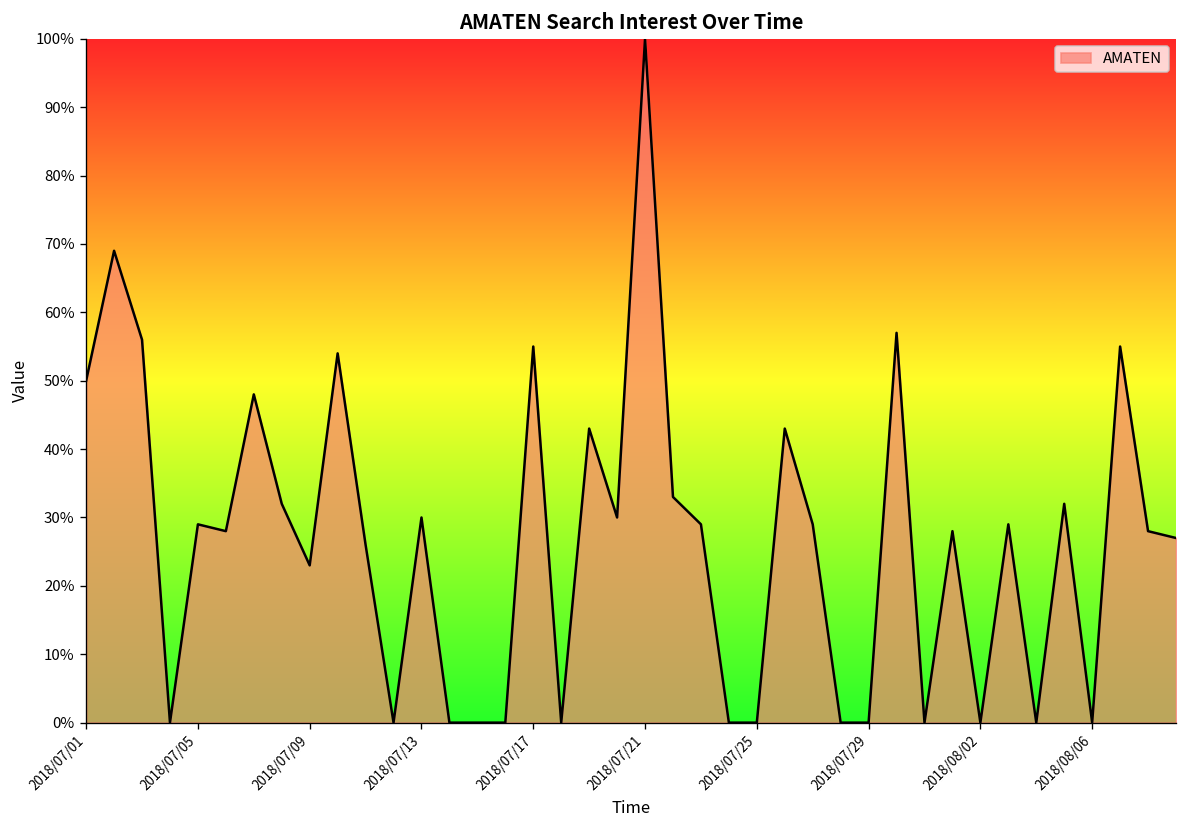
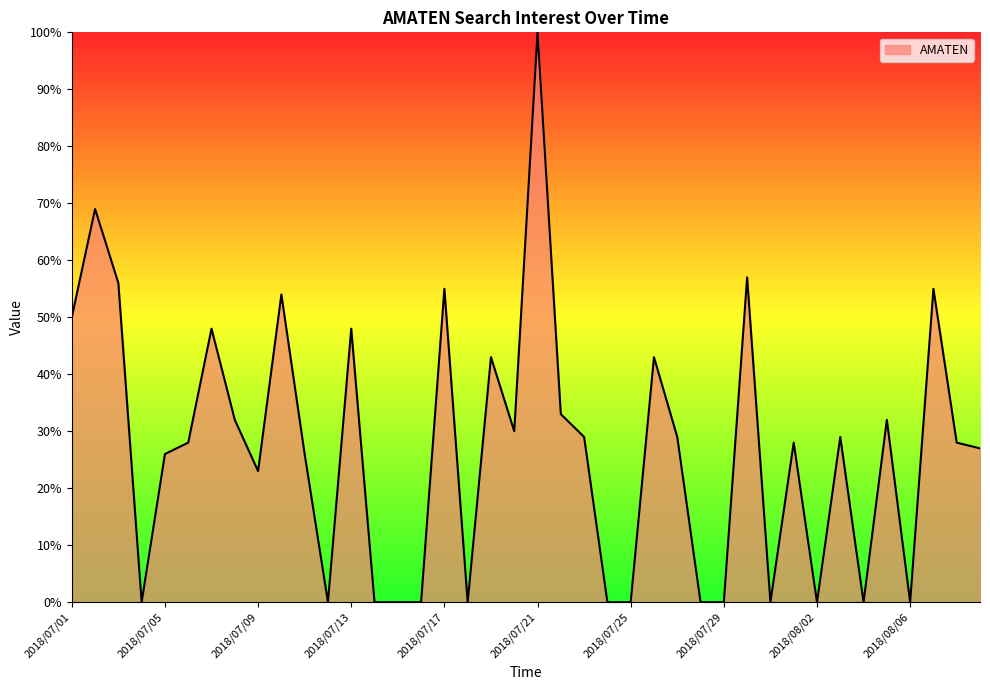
  {
    "2018/07/01": "50%",
-   "2018/07/05": "29%",
+   "2018/07/05": "26%",
    "2018/07/09": "23%",
-   "2018/07/13": "30%",
+   "2018/07/13": "48%",
    "2018/07/17": "55%",
    "2018/07/21": "100%",
    "2018/07/25": "0%",
    "2018/07/29": "0%",
    "2018/08/02": "0%",
    "2018/08/06": "0%"
  }
